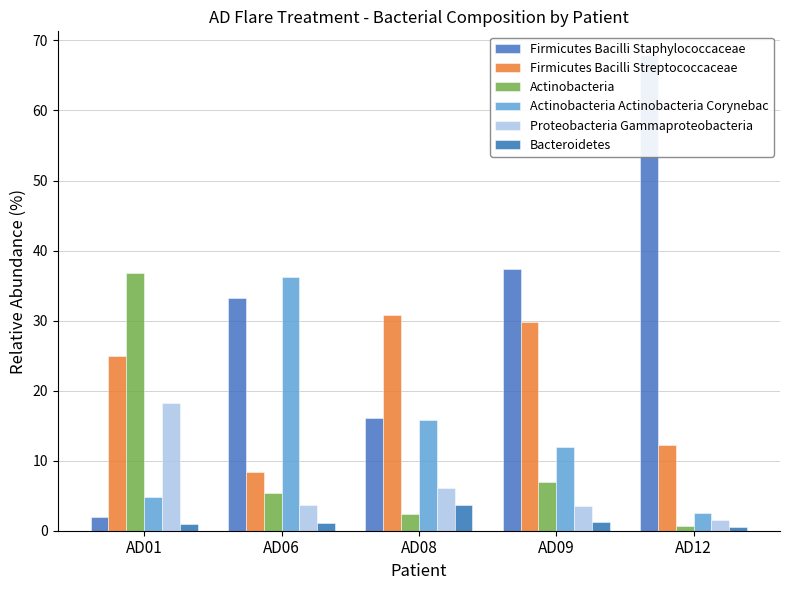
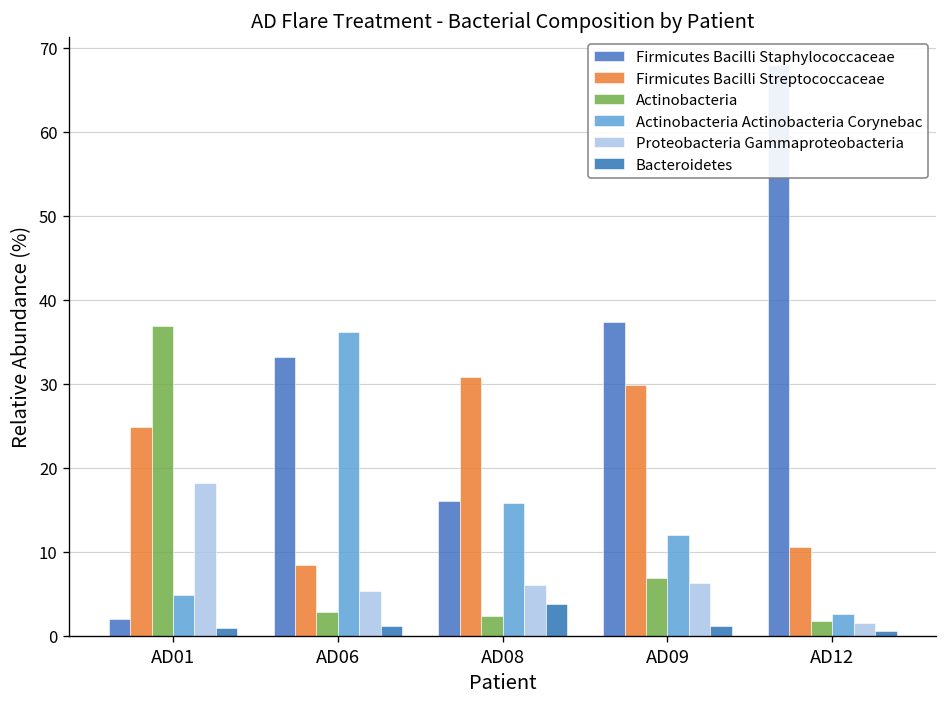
  {
    "Firmicutes Bacilli Streptococcaceae": {
      "AD01": 25,
      "AD06": 8,
      "AD08": 31,
      "AD09": 30,
-     "AD12": 12
+     "AD12": 11
    },
    "Actinobacteria": {
      "AD01": 37,
-     "AD06": 5,
+     "AD06": 3,
      "AD08": 2,
      "AD09": 7,
-     "AD12": 1
+     "AD12": 2
    },
    "Proteobacteria Gammaproteobacteria": {
      "AD01": 18,
-     "AD06": 4,
+     "AD06": 5,
      "AD08": 6,
-     "AD09": 4,
+     "AD09": 6,
      "AD12": 2
    }
  }
